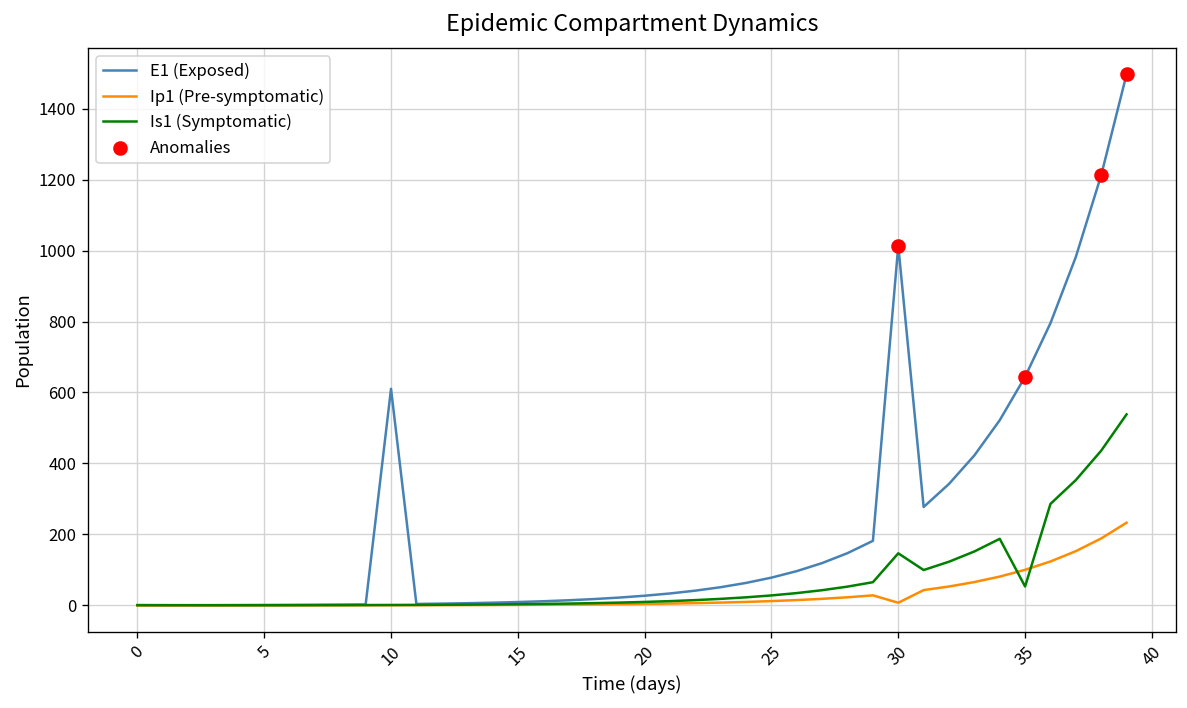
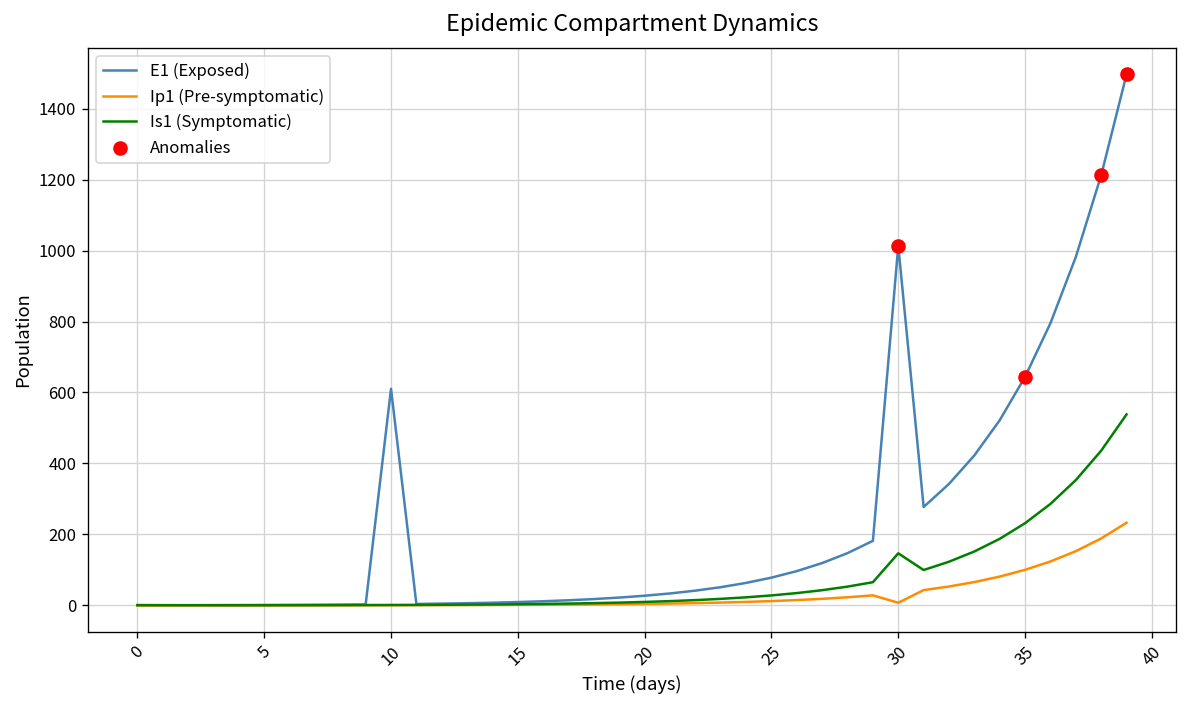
  {
    "E1 (Exposed)": {
      "10": 610,
      "20": 30,
      "25": 80
    },
    "Ip1 (Pre-symptomatic)": {
      "25": 10,
      "30": 10,
      "35": 100
    },
    "Is1 (Symptomatic)": {
      "25": 30,
      "30": 150,
-     "35": 50
+     "35": 230
    }
  }
